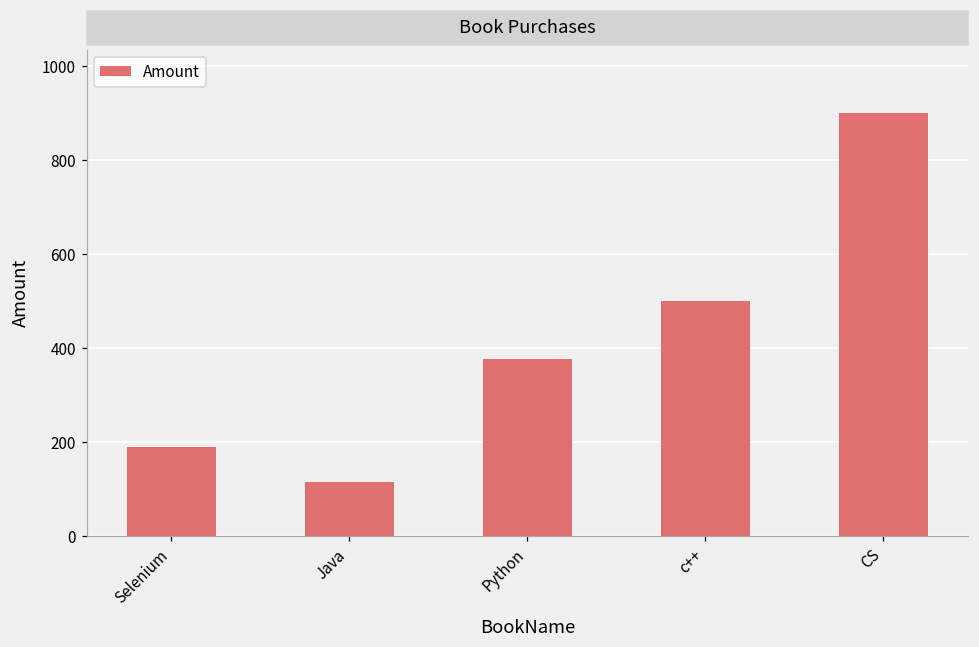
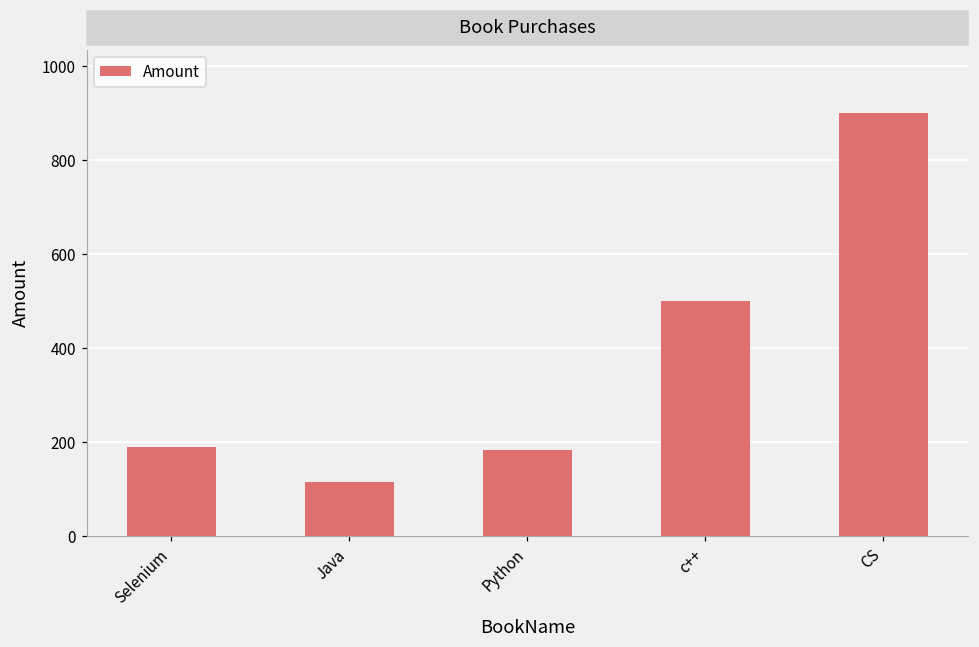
  {
    "Selenium": 190,
    "Java": 110,
-   "Python": 380,
+   "Python": 180,
    "c++": 500,
    "CS": 900
  }
